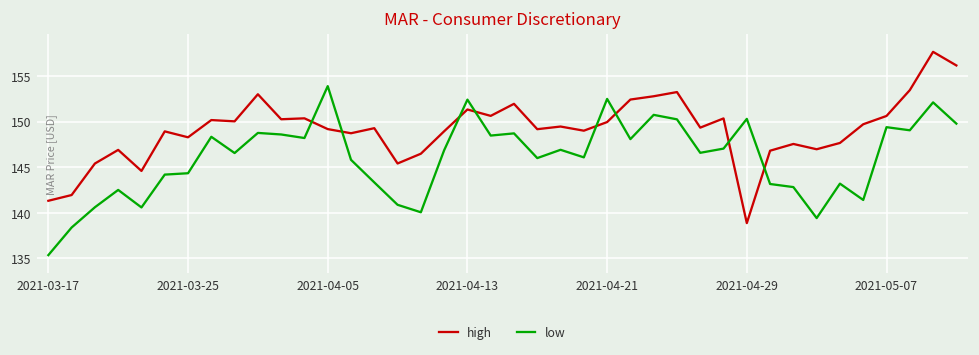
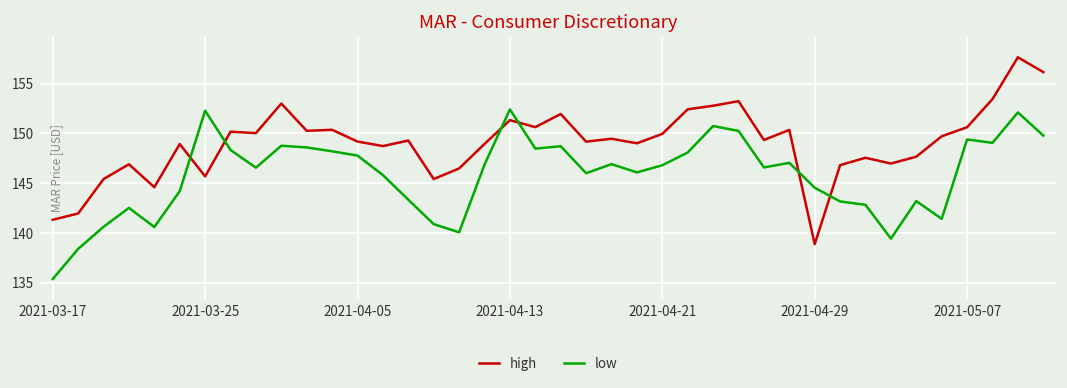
  {
    "high": {
      "2021-03-17": 141,
-     "2021-03-25": 148,
+     "2021-03-25": 146,
      "2021-04-05": 149,
      "2021-04-13": 151,
      "2021-04-21": 150,
      "2021-04-29": 139,
      "2021-05-07": 151
    },
    "low": {
      "2021-03-17": 135,
-     "2021-03-25": 144,
-     "2021-04-05": 154,
+     "2021-03-25": 152,
+     "2021-04-05": 148,
      "2021-04-13": 152,
-     "2021-04-21": 152,
-     "2021-04-29": 150,
+     "2021-04-21": 147,
+     "2021-04-29": 145,
      "2021-05-07": 149
    }
  }
